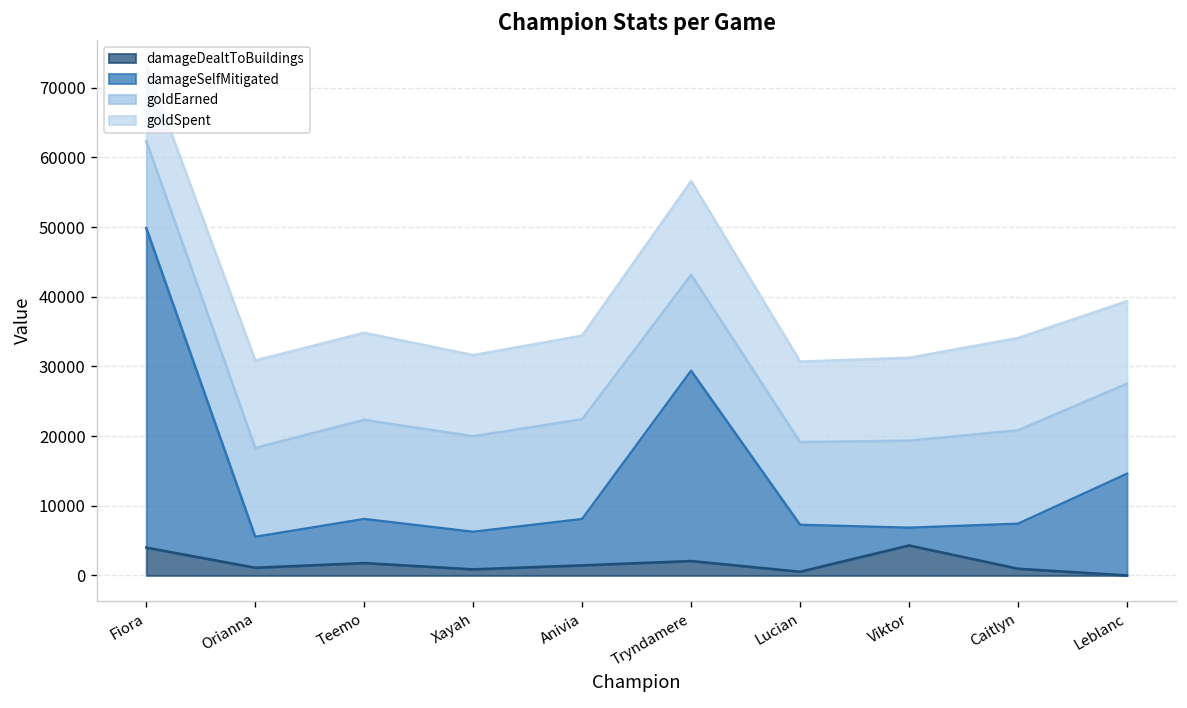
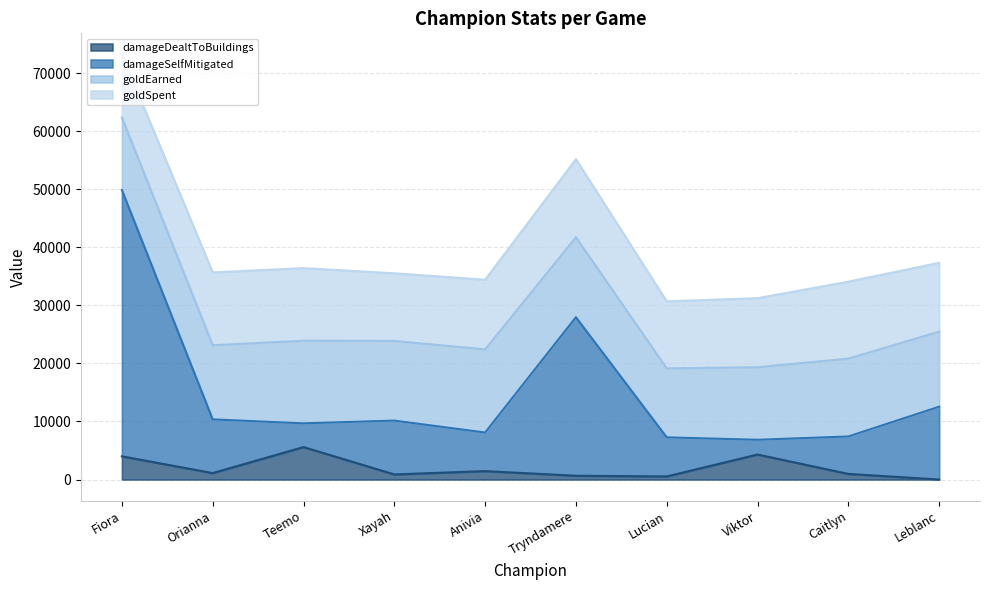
  {
    "damageDealtToBuildings": {
      "Fiora": 4000,
      "Orianna": 1000,
-     "Teemo": 2000,
+     "Teemo": 6000,
      "Xayah": 1000,
      "Anivia": 1000,
-     "Tryndamere": 2000,
+     "Tryndamere": 1000,
      "Lucian": 1000,
      "Viktor": 4000,
      "Caitlyn": 1000,
      "Leblanc": 0
    },
    "damageSelfMitigated": {
      "Fiora": 46000,
-     "Orianna": 4000,
-     "Teemo": 6000,
-     "Xayah": 5000,
+     "Orianna": 9000,
+     "Teemo": 4000,
+     "Xayah": 9000,
      "Anivia": 7000,
      "Tryndamere": 27000,
      "Lucian": 7000,
      "Viktor": 3000,
      "Caitlyn": 6000,
-     "Leblanc": 15000
+     "Leblanc": 13000
    }
  }
